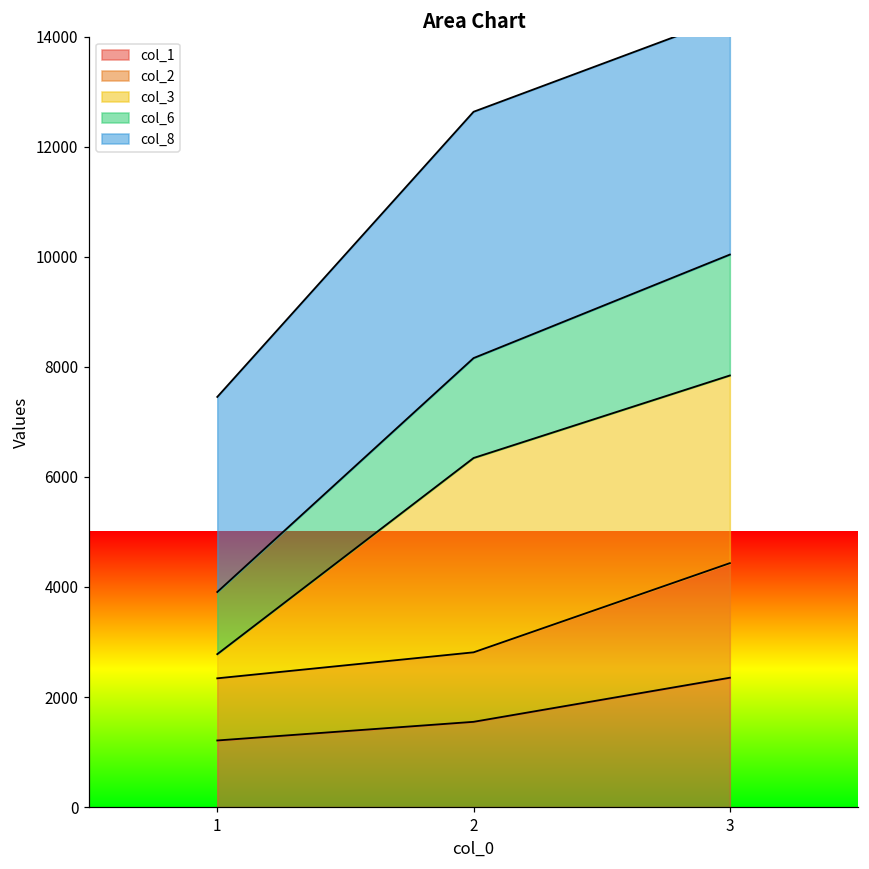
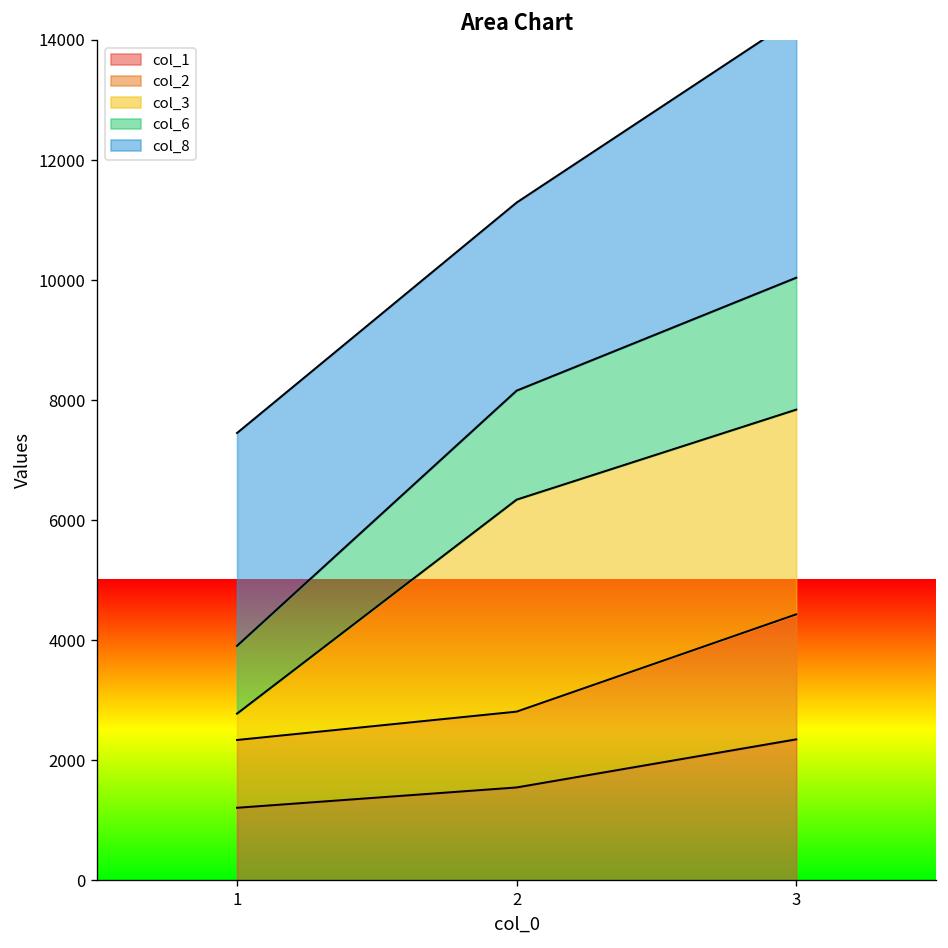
  {
    "col_3": {
      "1": 400,
      "2": 3500,
      "3": 3400
    },
    "col_6": {
      "1": 1100,
      "2": 1800,
      "3": 2200
    },
    "col_8": {
      "1": 3500,
-     "2": 4500
+     "2": 3100
    }
  }
